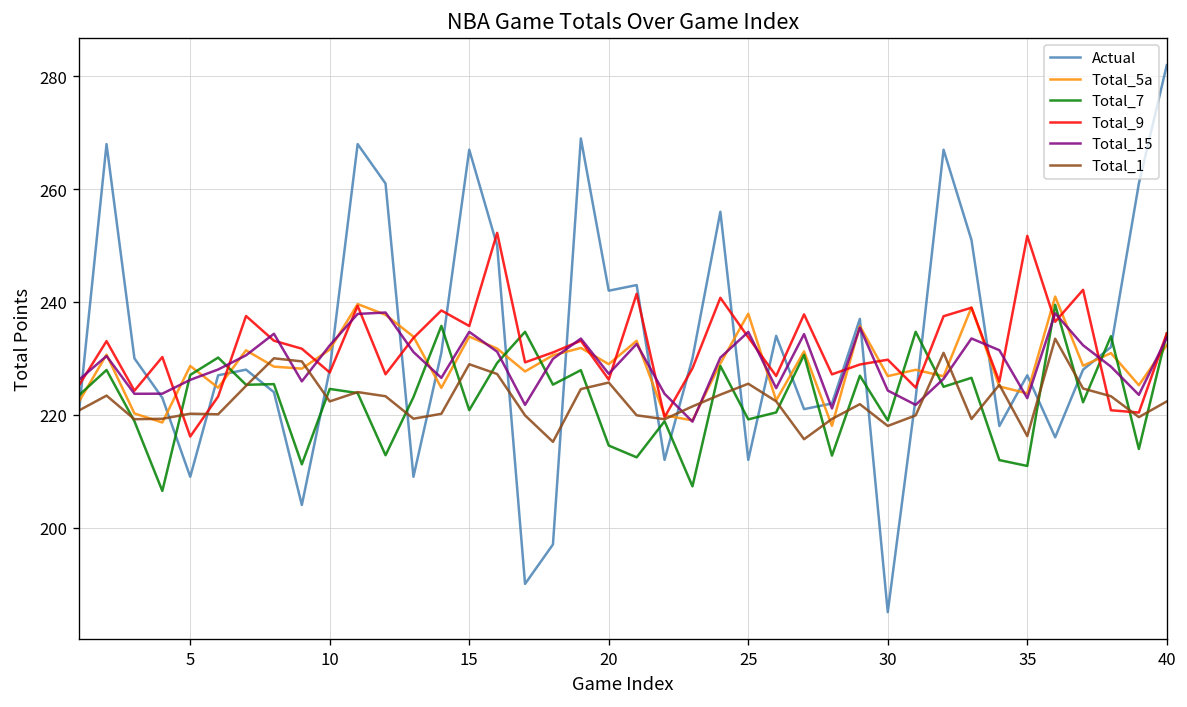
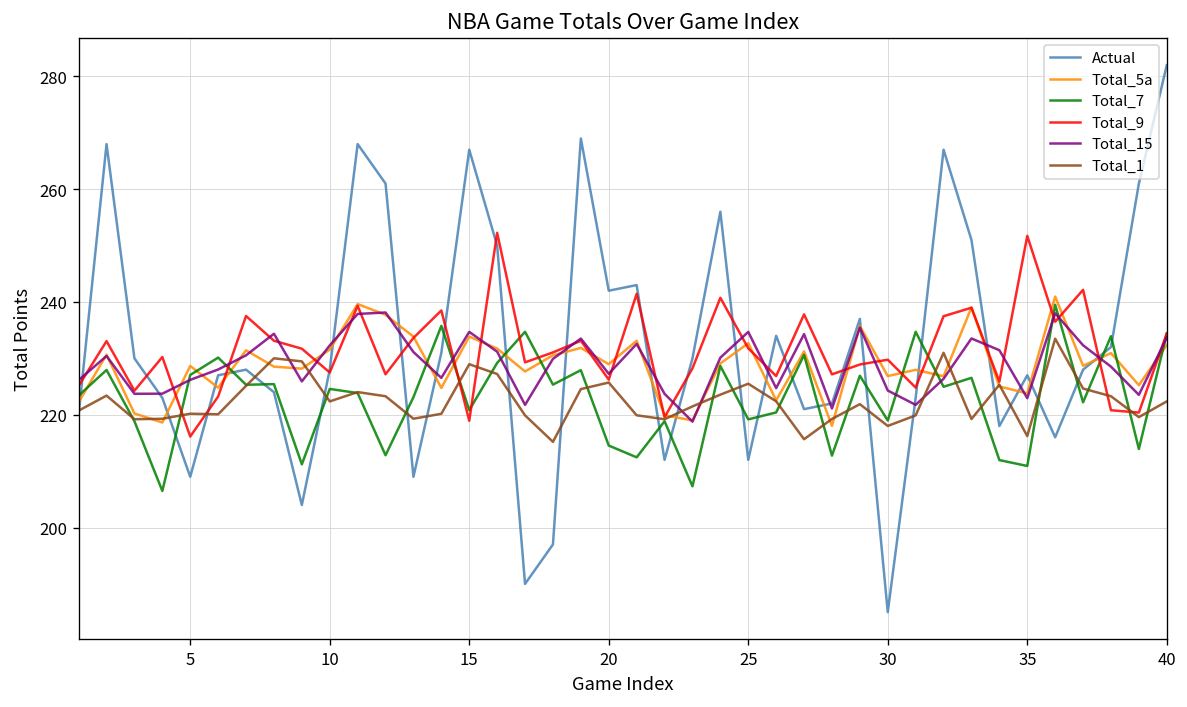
  {
    "Actual": {
      "5": 209,
      "15": 267,
      "20": 242,
      "25": 212,
      "30": 185,
      "35": 227,
      "40": 282
    },
    "Total_5a": {
      "5": 229,
      "10": 232,
      "15": 234,
      "20": 229,
-     "25": 238,
+     "25": 233,
      "30": 227,
      "35": 224,
      "40": 232
    },
    "Total_7": {
      "5": 227,
      "10": 225,
      "15": 221,
      "20": 215,
      "25": 219,
      "30": 219,
      "35": 211
    },
    "Total_9": {
      "5": 216,
-     "15": 236,
-     "25": 234,
+     "15": 219,
+     "25": 232,
      "30": 230,
      "35": 252
    },
    "Total_15": {
      "5": 226,
      "10": 232,
      "15": 235,
      "20": 227,
      "25": 235,
      "30": 224,
      "35": 223,
      "40": 234
    },
    "Total_1": {
      "5": 220,
      "10": 222,
      "15": 229,
      "25": 226,
      "30": 218,
      "35": 216,
      "40": 222
    }
  }
